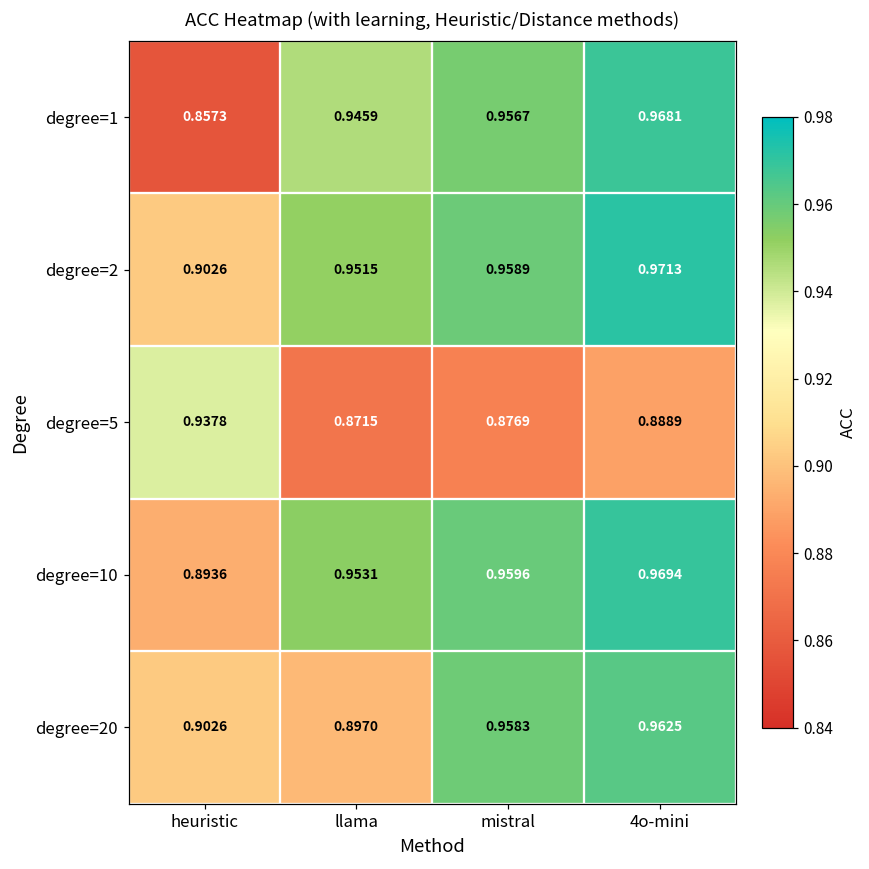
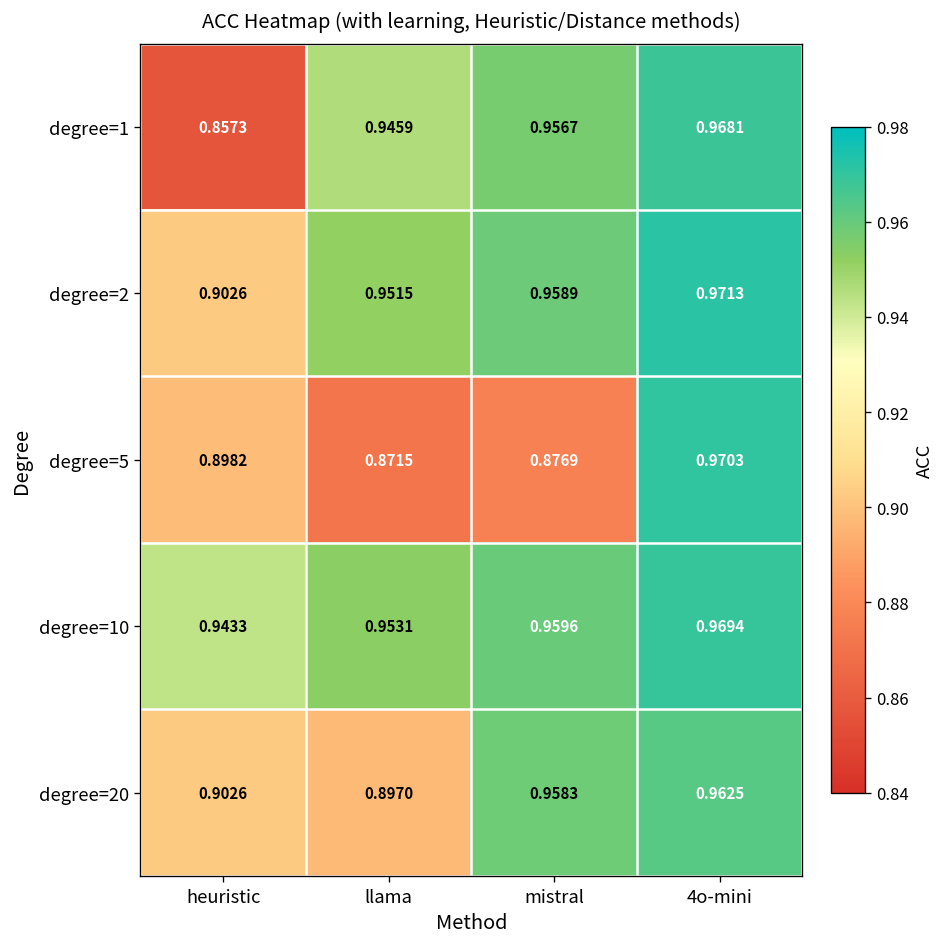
  {
    "degree=1": {
      "heuristic": 0.8573,
      "llama": 0.9459,
      "mistral": 0.9567,
      "4o-mini": 0.9681
    },
    "degree=2": {
      "heuristic": 0.9026,
      "llama": 0.9515,
      "mistral": 0.9589,
      "4o-mini": 0.9713
    },
    "degree=5": {
-     "heuristic": 0.9378,
+     "heuristic": 0.8982,
      "llama": 0.8715,
      "mistral": 0.8769,
-     "4o-mini": 0.8889
+     "4o-mini": 0.9703
    },
    "degree=10": {
-     "heuristic": 0.8936,
+     "heuristic": 0.9433,
      "llama": 0.9531,
      "mistral": 0.9596,
      "4o-mini": 0.9694
    },
    "degree=20": {
      "heuristic": 0.9026,
      "llama": 0.8970,
      "mistral": 0.9583,
      "4o-mini": 0.9625
    }
  }
